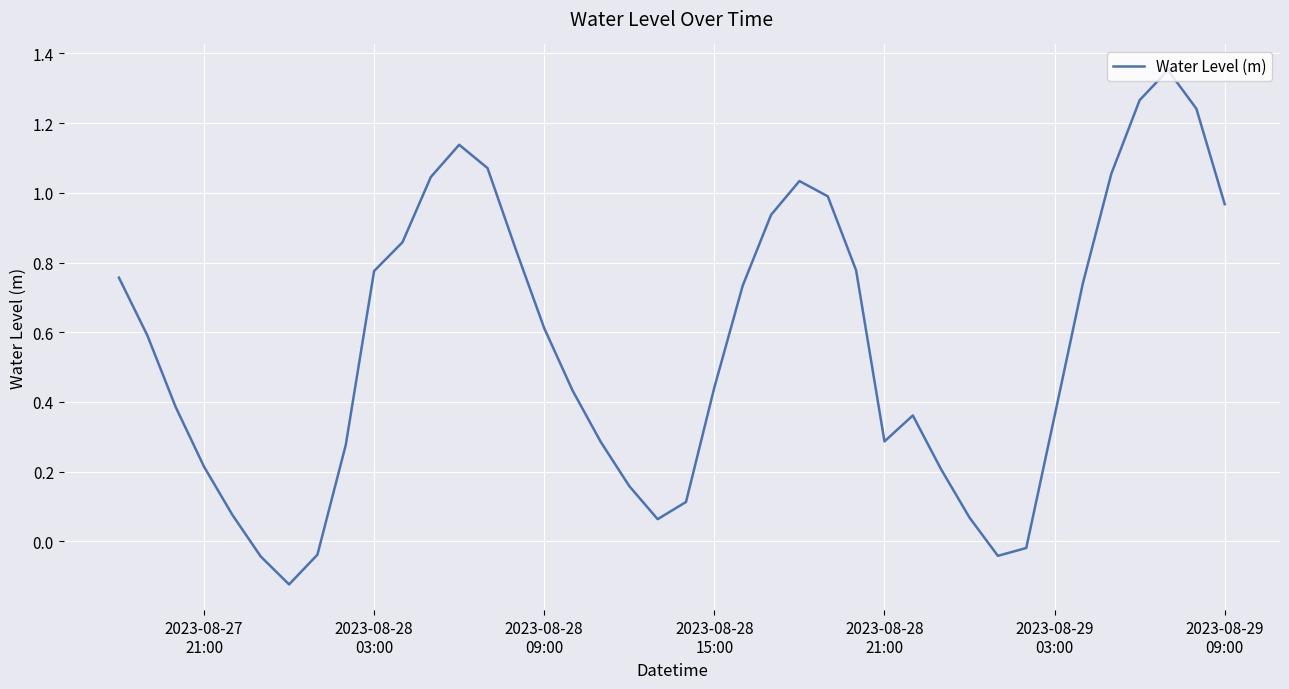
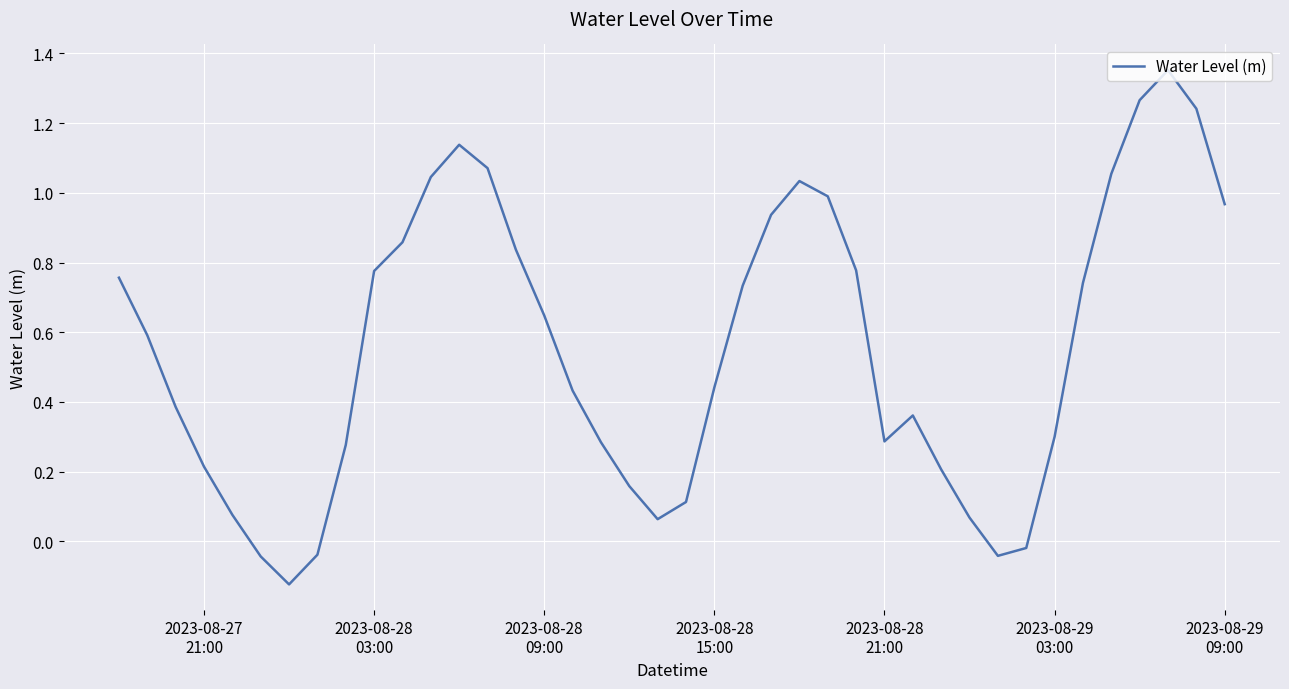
  {
    "2023-08-27 21:00": 0.21,
    "2023-08-28 03:00": 0.78,
-   "2023-08-28 09:00": 0.61,
+   "2023-08-28 09:00": 0.65,
    "2023-08-28 15:00": 0.44,
    "2023-08-28 21:00": 0.29,
-   "2023-08-29 03:00": 0.36,
+   "2023-08-29 03:00": 0.30,
    "2023-08-29 09:00": 0.97
  }
